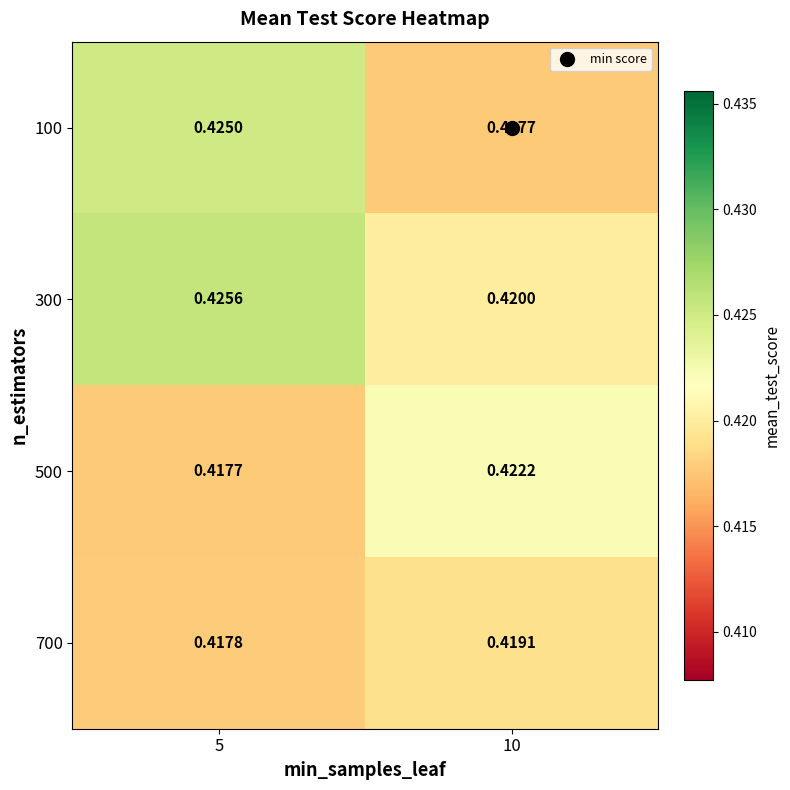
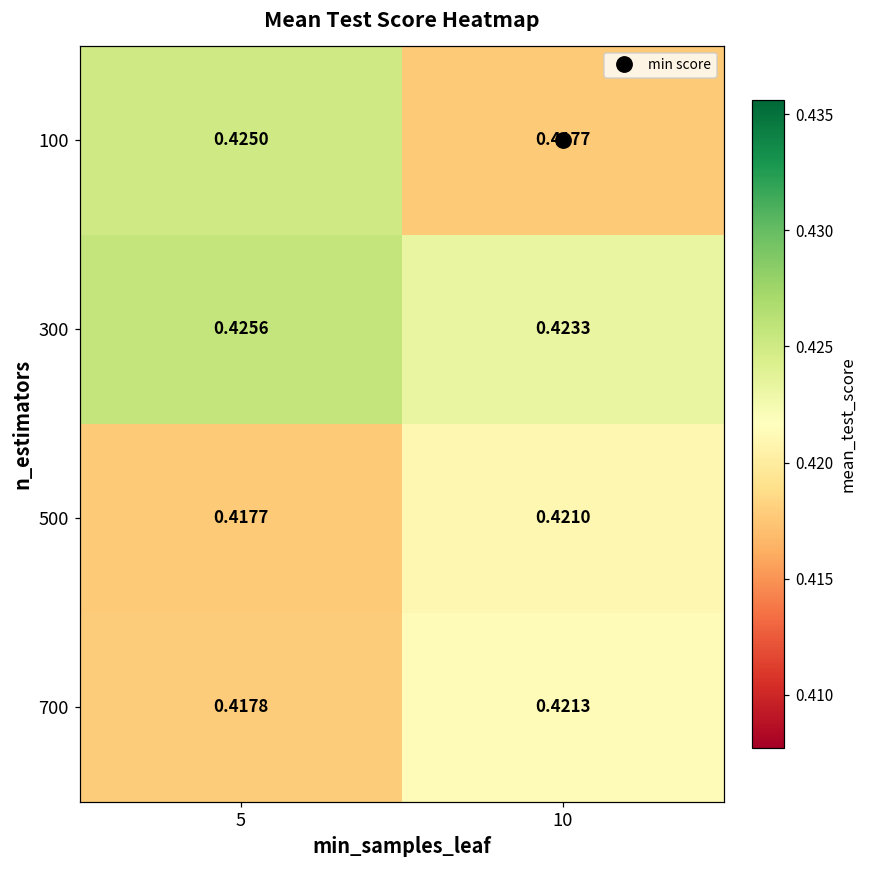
  {
    "100": {
      "5": 0.4250
    },
    "300": {
      "5": 0.4256,
-     "10": 0.4200
+     "10": 0.4233
    },
    "500": {
      "5": 0.4177,
-     "10": 0.4222
+     "10": 0.4210
    },
    "700": {
      "5": 0.4178,
-     "10": 0.4191
+     "10": 0.4213
    }
  }
